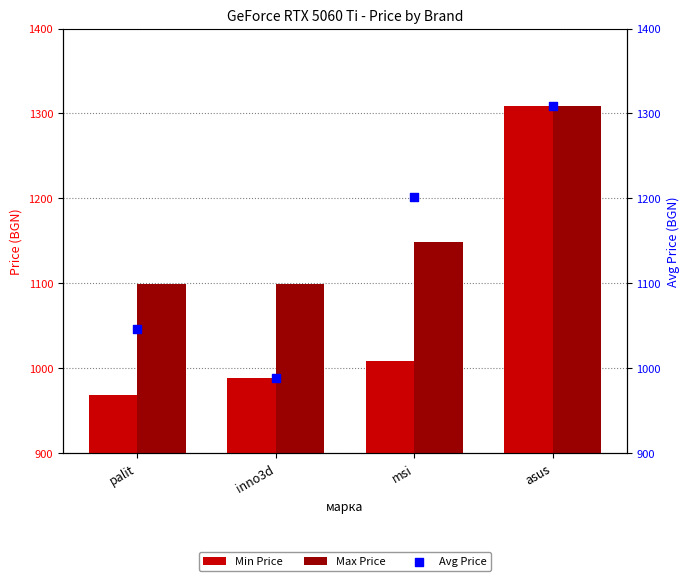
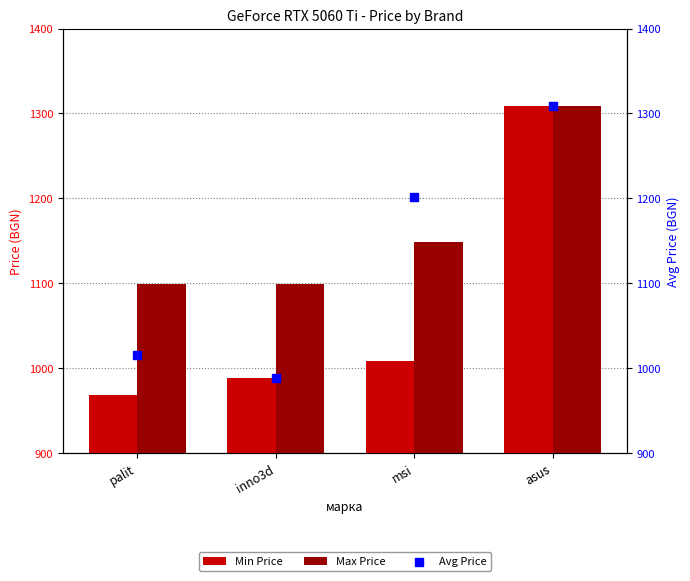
  {
    "Avg Price": {
-     "palit": 1050
+     "palit": 1020
    }
  }
